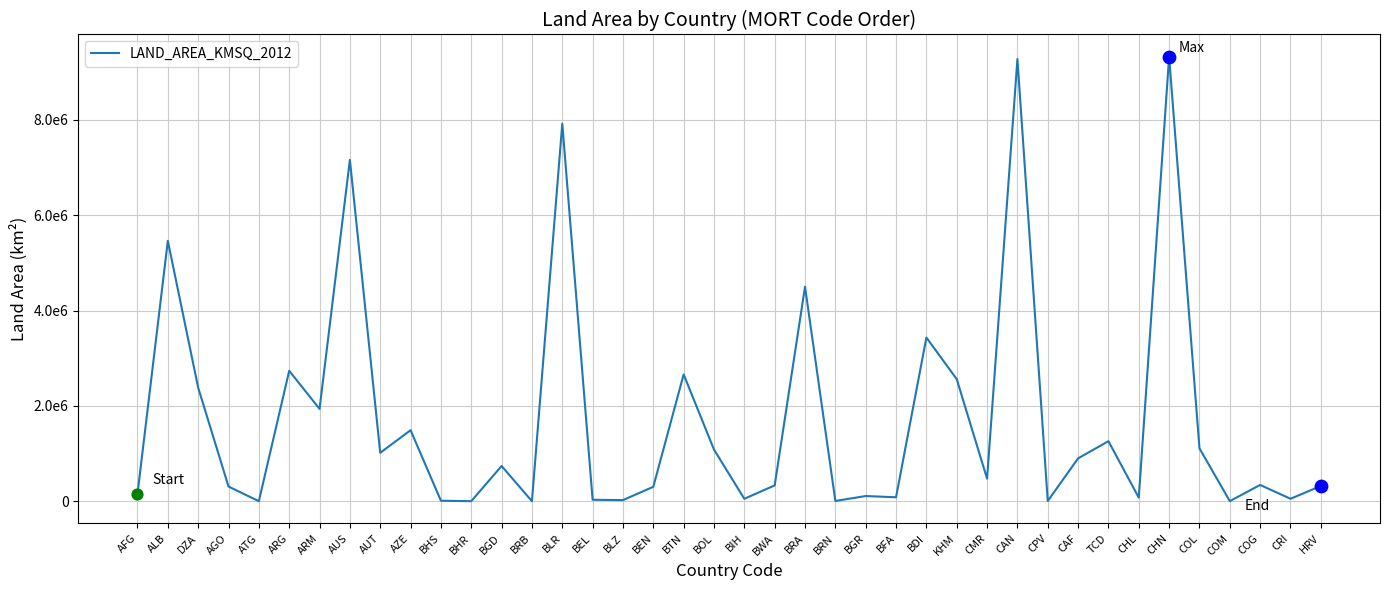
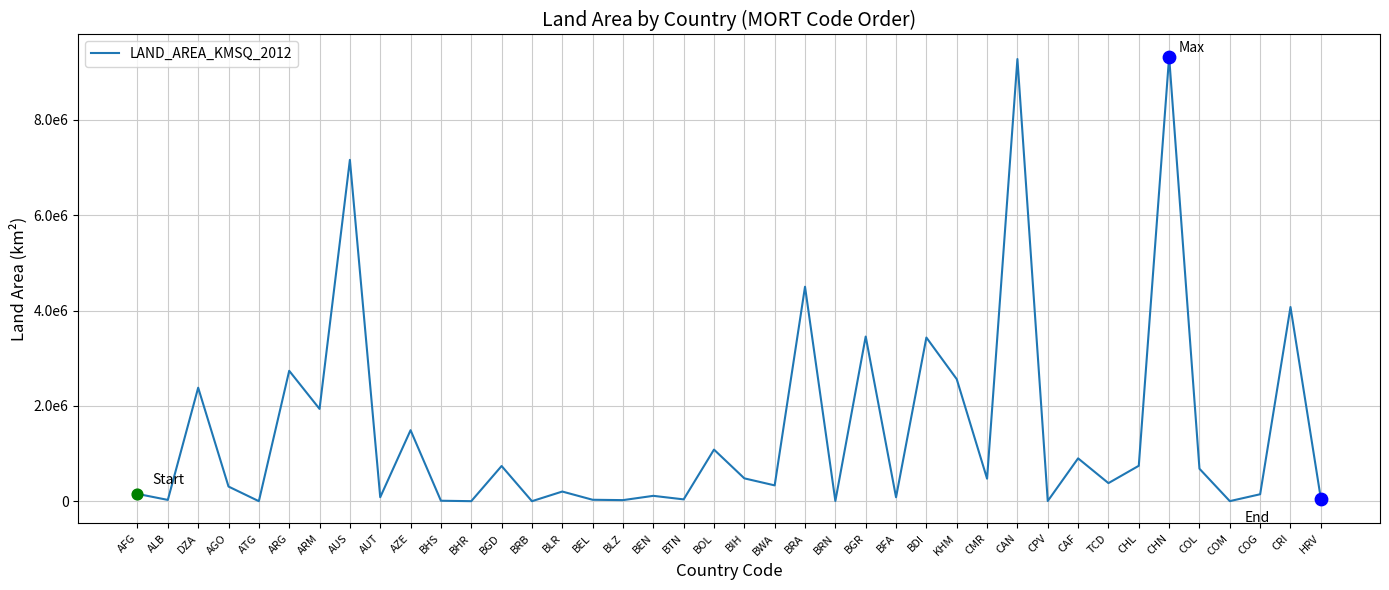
  {
    "LAND_AREA_KMSQ_2012": {
-     "ALB": 5500000,
+     "ALB": 0,
      "DZA": 2400000,
      "AGO": 300000,
      "ATG": 0,
      "ARG": 2700000,
      "ARM": 1900000,
      "AUS": 7200000,
-     "AUT": 1000000,
+     "AUT": 100000,
      "AZE": 1500000,
      "BHS": 0,
      "BHR": 0,
      "BGD": 700000,
      "BRB": 0,
-     "BLR": 7900000,
+     "BLR": 200000,
      "BEL": 0,
      "BLZ": 0,
-     "BEN": 300000,
-     "BTN": 2700000,
+     "BEN": 100000,
+     "BTN": 0,
      "BOL": 1100000,
-     "BIH": 100000,
+     "BIH": 500000,
      "BWA": 300000,
      "BRA": 4500000,
      "BRN": 0,
-     "BGR": 100000,
+     "BGR": 3500000,
      "BFA": 100000,
      "BDI": 3400000,
      "KHM": 2600000,
      "CMR": 500000,
      "CAN": 9300000,
      "CPV": 0,
      "CAF": 900000,
-     "TCD": 1300000,
-     "CHL": 100000,
-     "COL": 1100000,
+     "TCD": 400000,
+     "CHL": 700000,
+     "COL": 700000,
      "COM": 0,
-     "COG": 300000,
-     "CRI": 100000,
-     "HRV": 300000
+     "COG": 100000,
+     "CRI": 4100000,
+     "HRV": 100000
    }
  }
